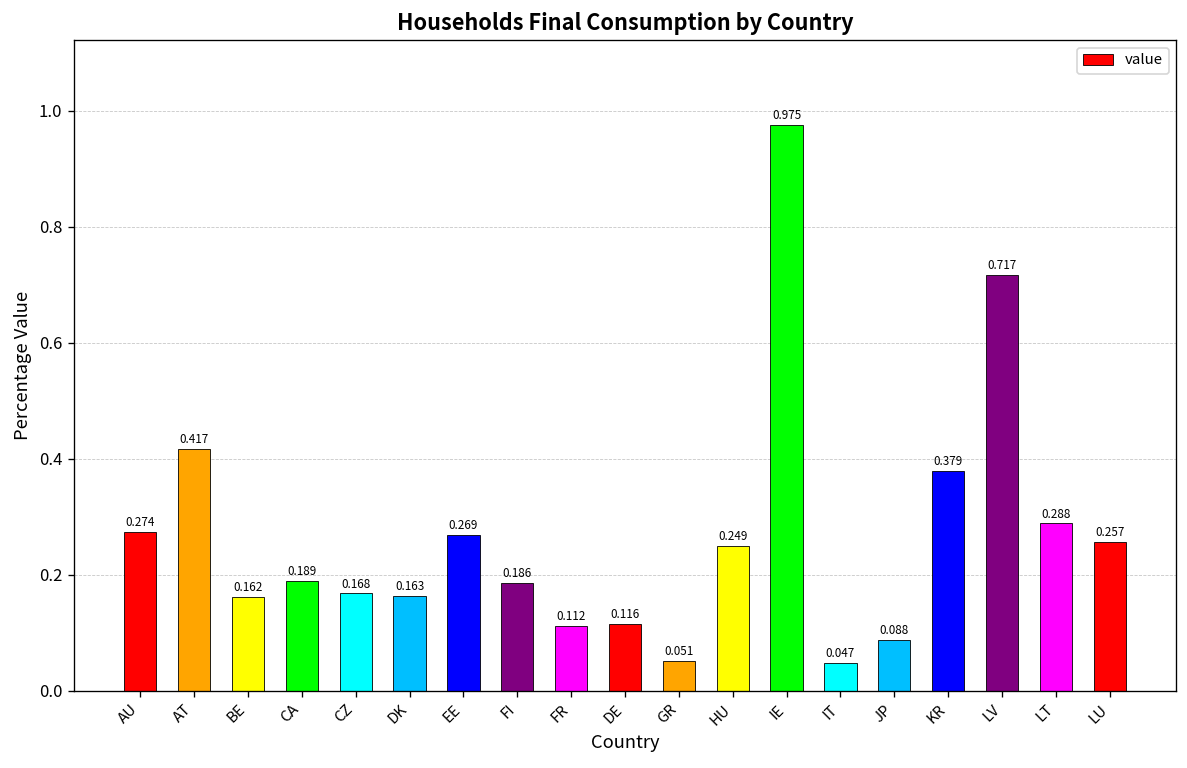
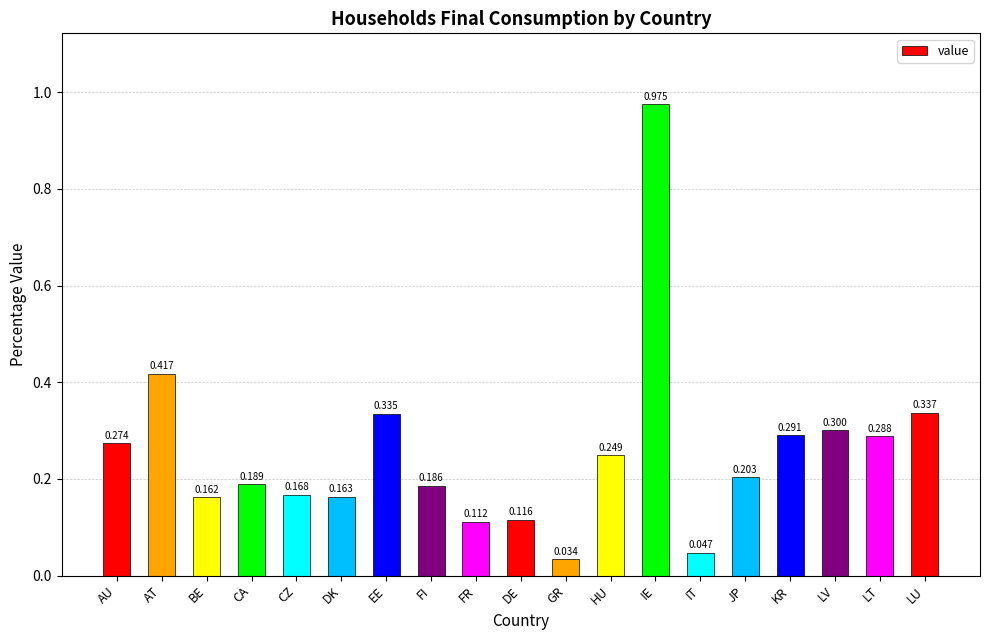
  {
    "AU": 0.274,
    "AT": 0.417,
    "BE": 0.162,
    "CA": 0.189,
    "CZ": 0.168,
    "DK": 0.163,
-   "EE": 0.269,
+   "EE": 0.335,
    "FI": 0.186,
    "FR": 0.112,
    "DE": 0.116,
-   "GR": 0.051,
+   "GR": 0.034,
    "HU": 0.249,
    "IE": 0.975,
    "IT": 0.047,
-   "JP": 0.088,
-   "KR": 0.379,
-   "LV": 0.717,
+   "JP": 0.203,
+   "KR": 0.291,
+   "LV": 0.300,
    "LT": 0.288,
-   "LU": 0.257
+   "LU": 0.337
  }
